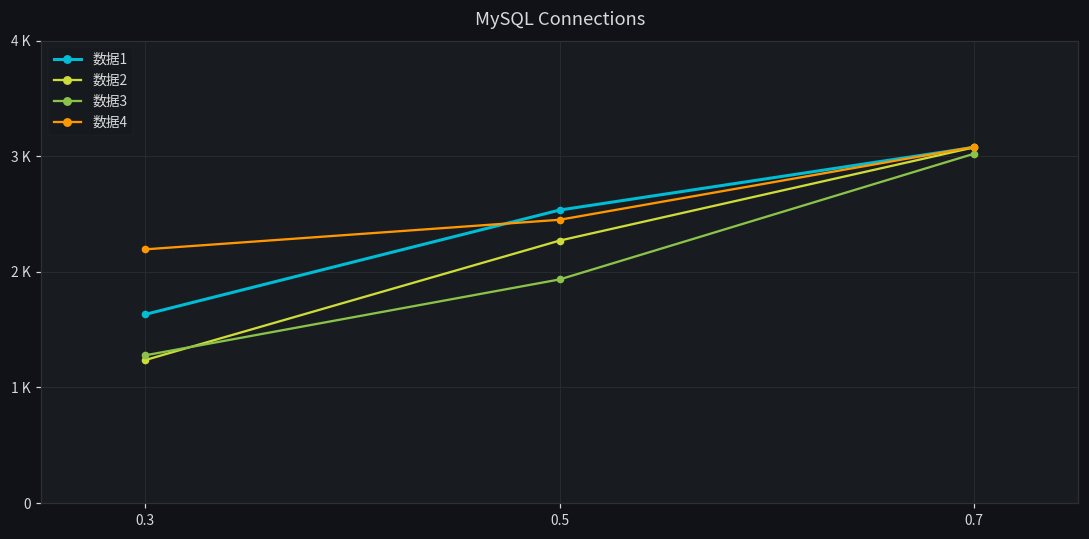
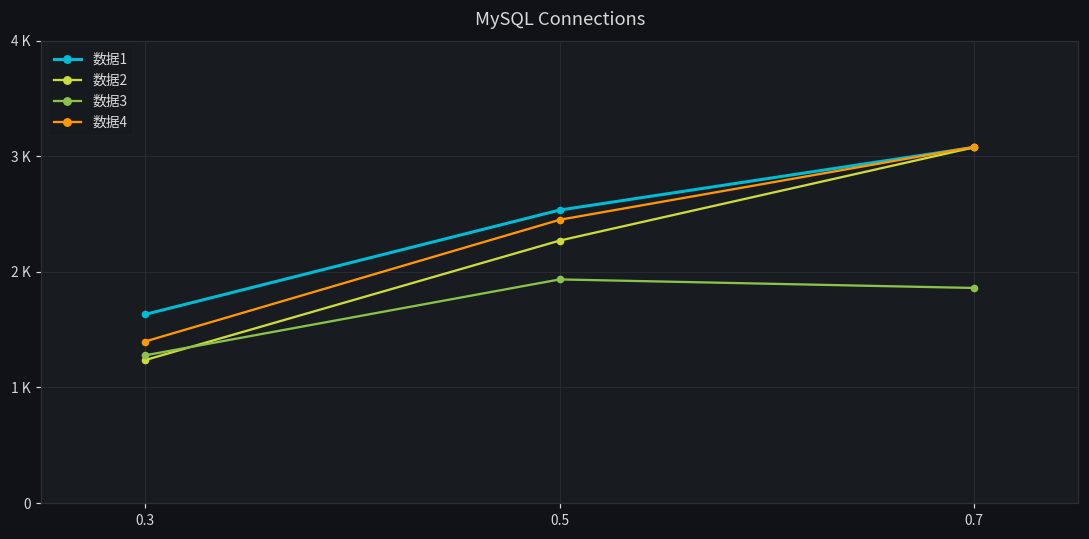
  {
    "数据1": {
      "0.3": 1630,
      "0.5": 2530
    },
    "数据2": {
      "0.3": 1240,
      "0.5": 2270
    },
    "数据3": {
      "0.3": 1280,
      "0.5": 1930,
-     "0.7": 3020
+     "0.7": 1860
    },
    "数据4": {
-     "0.3": 2190,
+     "0.3": 1400,
      "0.5": 2450
    }
  }
